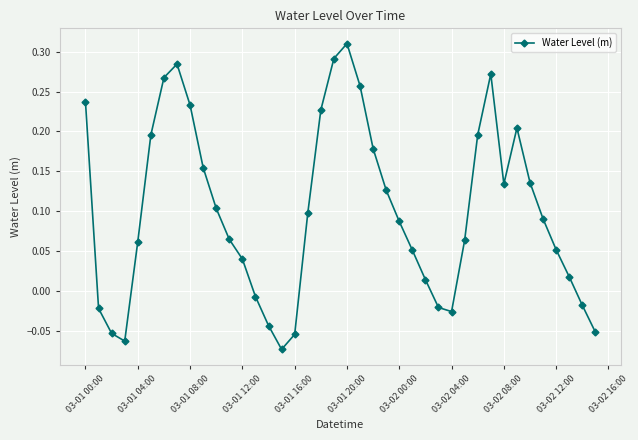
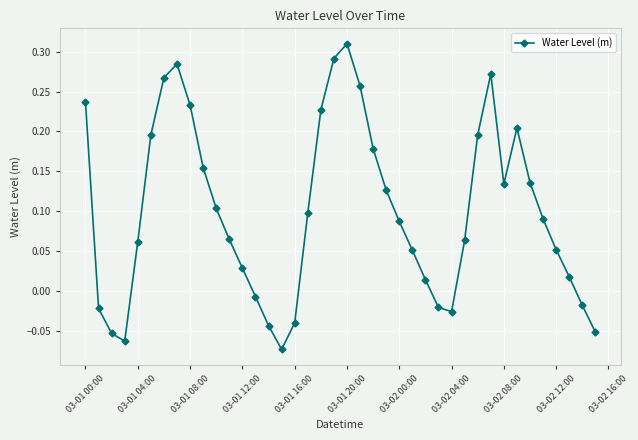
  {
    "03-01 00:00": 0.24,
    "03-01 04:00": 0.06,
    "03-01 08:00": 0.23,
-   "03-01 12:00": 0.04,
-   "03-01 16:00": -0.05,
+   "03-01 12:00": 0.03,
+   "03-01 16:00": -0.04,
    "03-01 20:00": 0.31,
    "03-02 00:00": 0.09,
    "03-02 04:00": -0.03,
    "03-02 08:00": 0.13,
    "03-02 12:00": 0.05
  }
